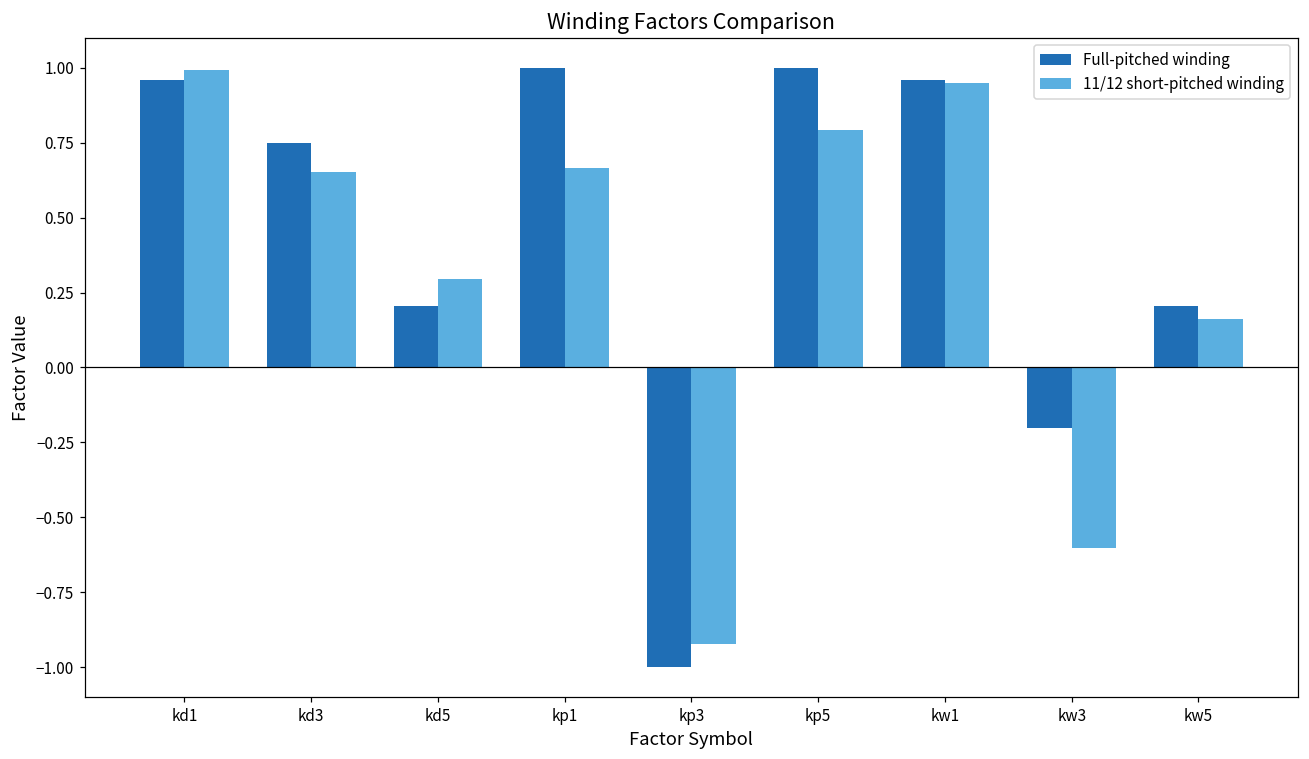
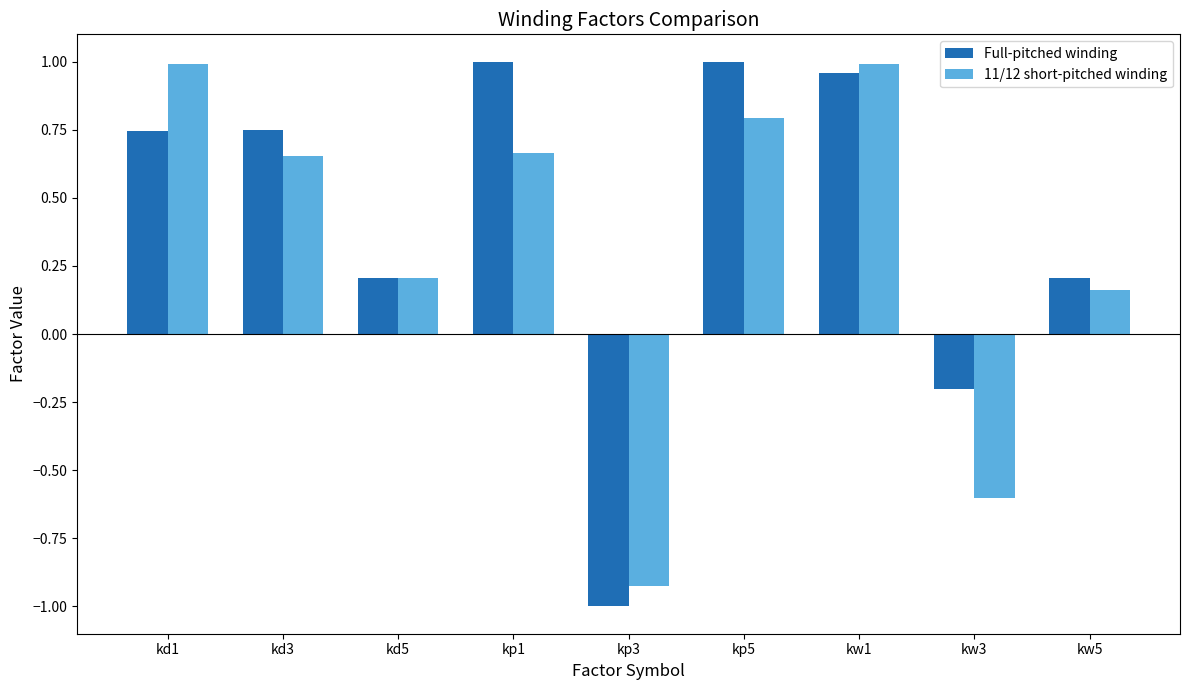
  {
    "Full-pitched winding": {
-     "kd1": 0.96,
+     "kd1": 0.74,
      "kd3": 0.75,
      "kd5": 0.21,
      "kp1": 1.00,
      "kp3": -1.00,
      "kp5": 1.00,
      "kw1": 0.96,
      "kw3": -0.20,
      "kw5": 0.21
    },
    "11/12 short-pitched winding": {
      "kd1": 0.99,
      "kd3": 0.65,
-     "kd5": 0.30,
+     "kd5": 0.21,
      "kp1": 0.67,
      "kp3": -0.92,
      "kp5": 0.79,
-     "kw1": 0.95,
+     "kw1": 0.99,
      "kw3": -0.60,
      "kw5": 0.16
    }
  }
